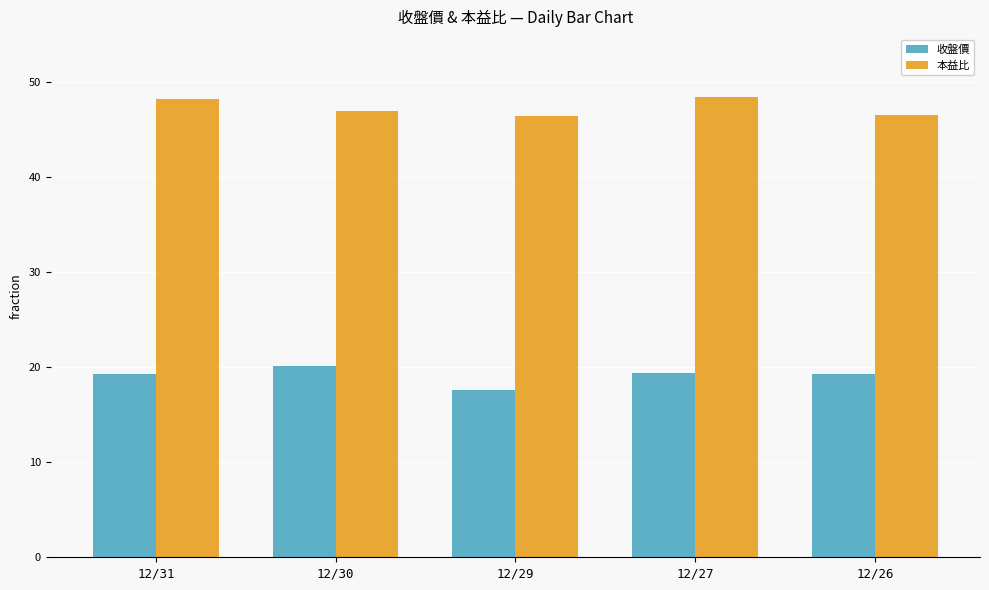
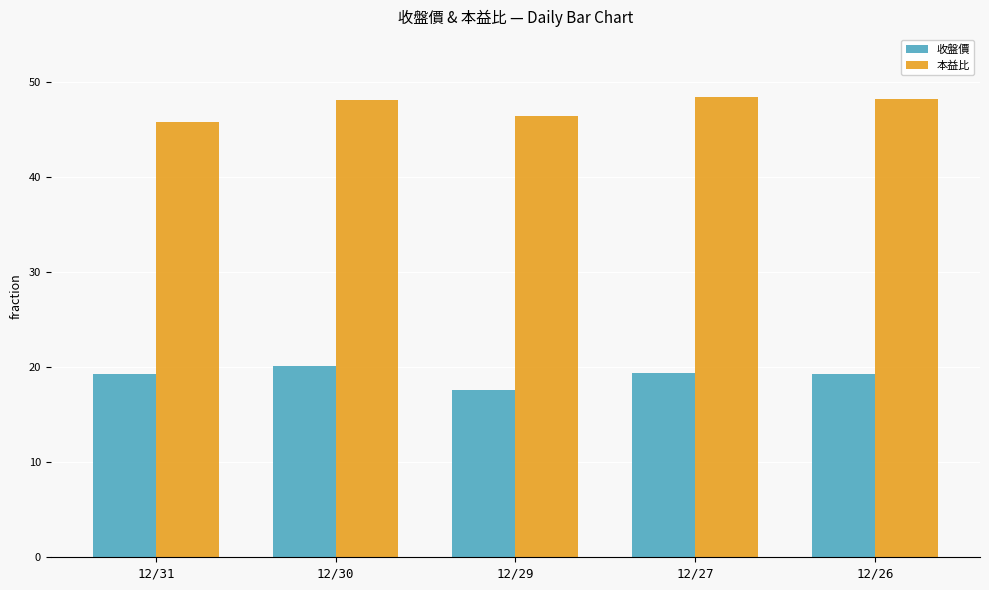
  {
    "收盤價": {
      "12/31": 19,
      "12/30": 20,
      "12/29": 18,
      "12/27": 19,
      "12/26": 19
    },
    "本益比": {
-     "12/31": 48,
-     "12/30": 47,
+     "12/31": 46,
+     "12/30": 48,
      "12/29": 46,
      "12/27": 48,
-     "12/26": 47
+     "12/26": 48
    }
  }
